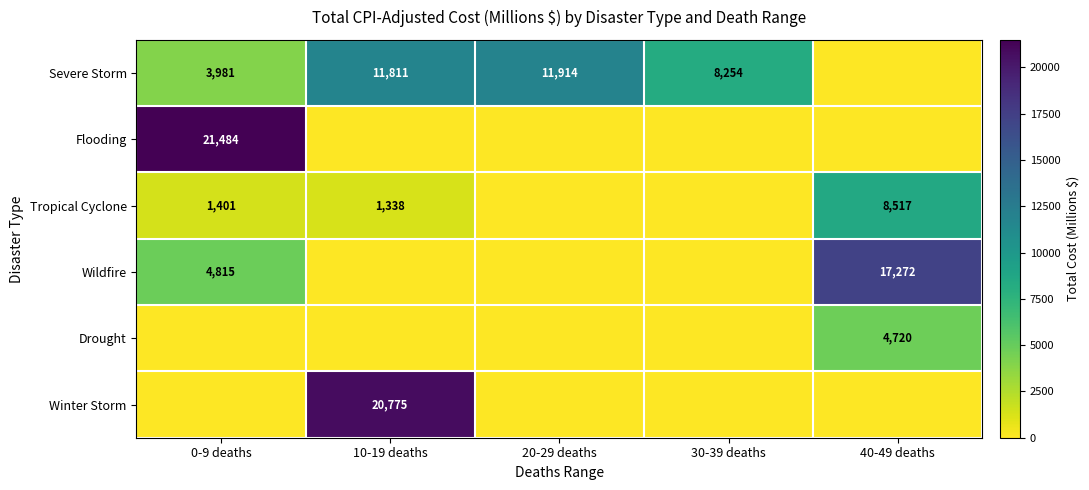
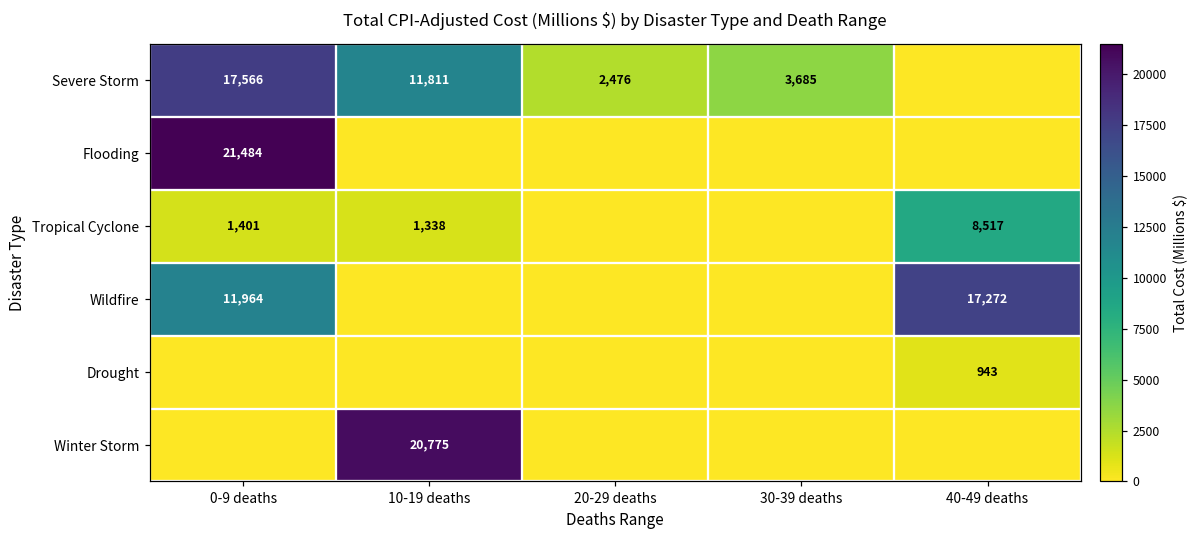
  {
    "Severe Storm": {
-     "0-9 deaths": "3,981",
+     "0-9 deaths": "17,566",
      "10-19 deaths": "11,811",
-     "20-29 deaths": "11,914",
-     "30-39 deaths": "8,254"
+     "20-29 deaths": "2,476",
+     "30-39 deaths": "3,685"
    },
    "Flooding": {
      "0-9 deaths": "21,484"
    },
    "Tropical Cyclone": {
      "0-9 deaths": "1,401",
      "10-19 deaths": "1,338",
      "40-49 deaths": "8,517"
    },
    "Wildfire": {
-     "0-9 deaths": "4,815",
+     "0-9 deaths": "11,964",
      "40-49 deaths": "17,272"
    },
    "Drought": {
-     "40-49 deaths": "4,720"
+     "40-49 deaths": "943"
    },
    "Winter Storm": {
      "10-19 deaths": "20,775"
    }
  }
